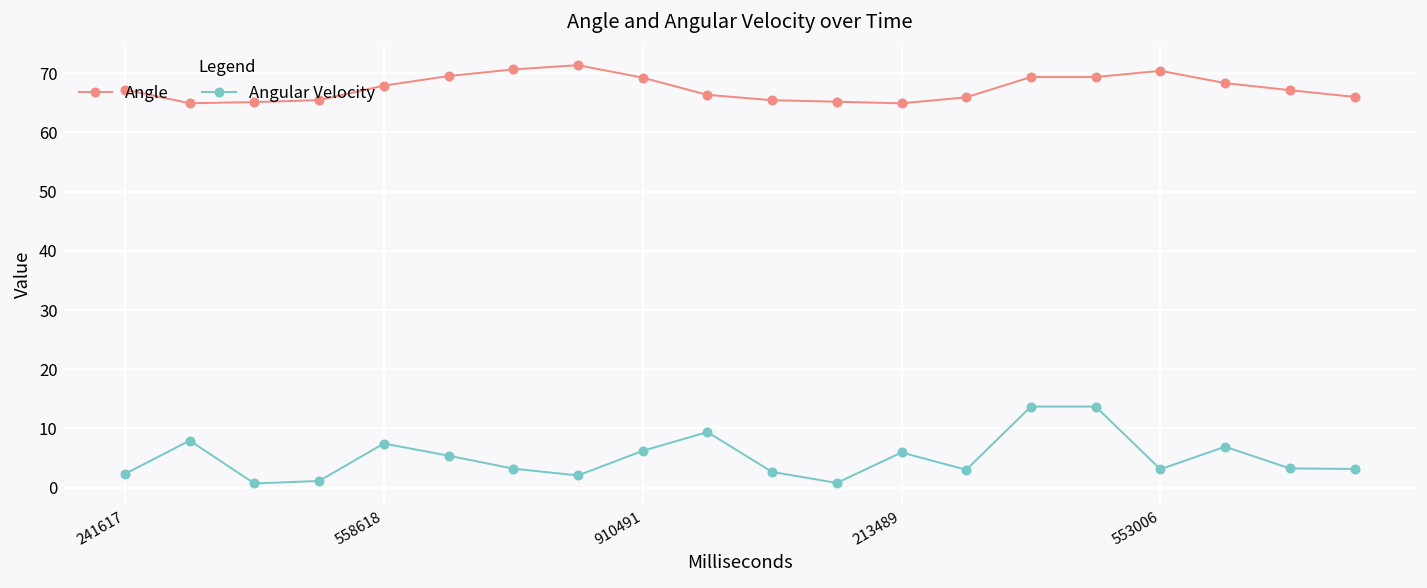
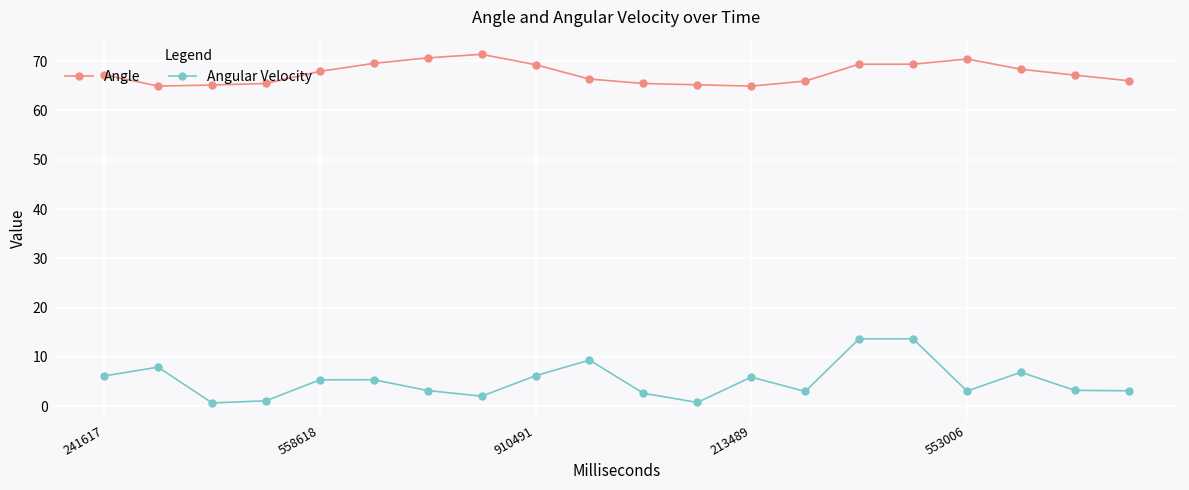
  {
    "Angle": {
      "241617": 67,
      "558618": 68,
      "910491": 69,
      "213489": 65,
      "553006": 70
    },
    "Angular Velocity": {
-     "241617": 2,
-     "558618": 7,
+     "241617": 6,
+     "558618": 5,
      "910491": 6,
      "213489": 6,
      "553006": 3
    }
  }
